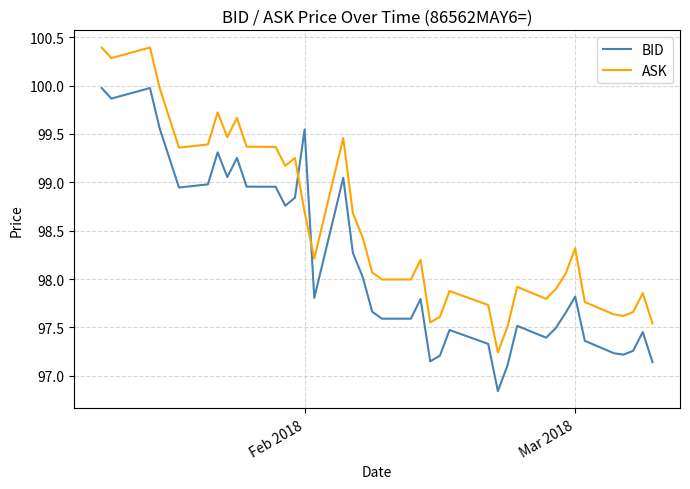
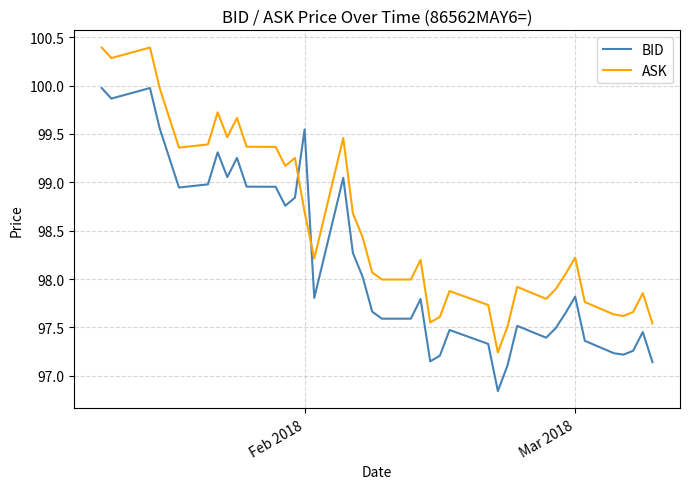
  {
    "BID": {
      "Feb 2018": 99.5,
      "Mar 2018": 97.8
    },
    "ASK": {
      "Feb 2018": 98.7,
-     "Mar 2018": 98.3
+     "Mar 2018": 98.2
    }
  }
